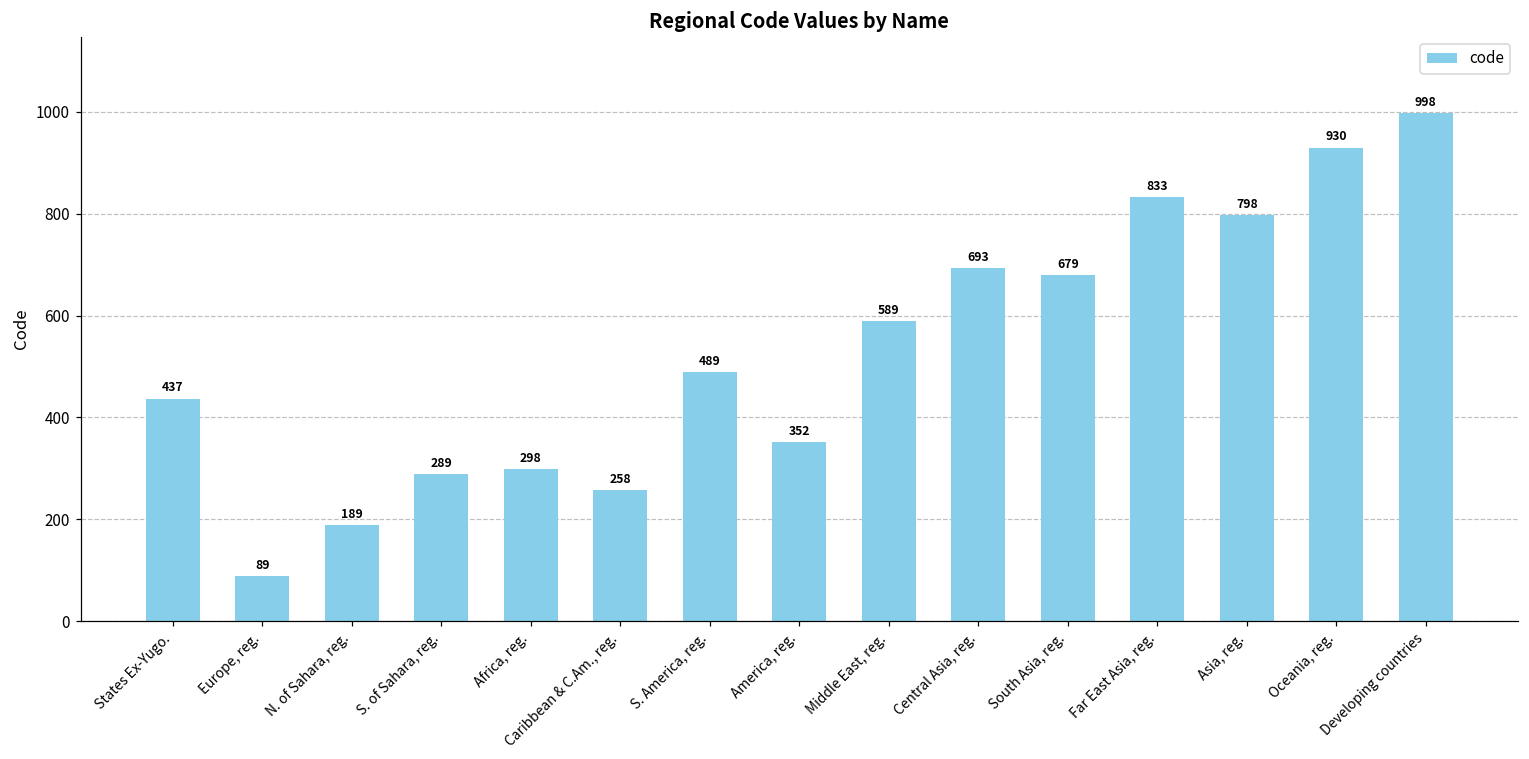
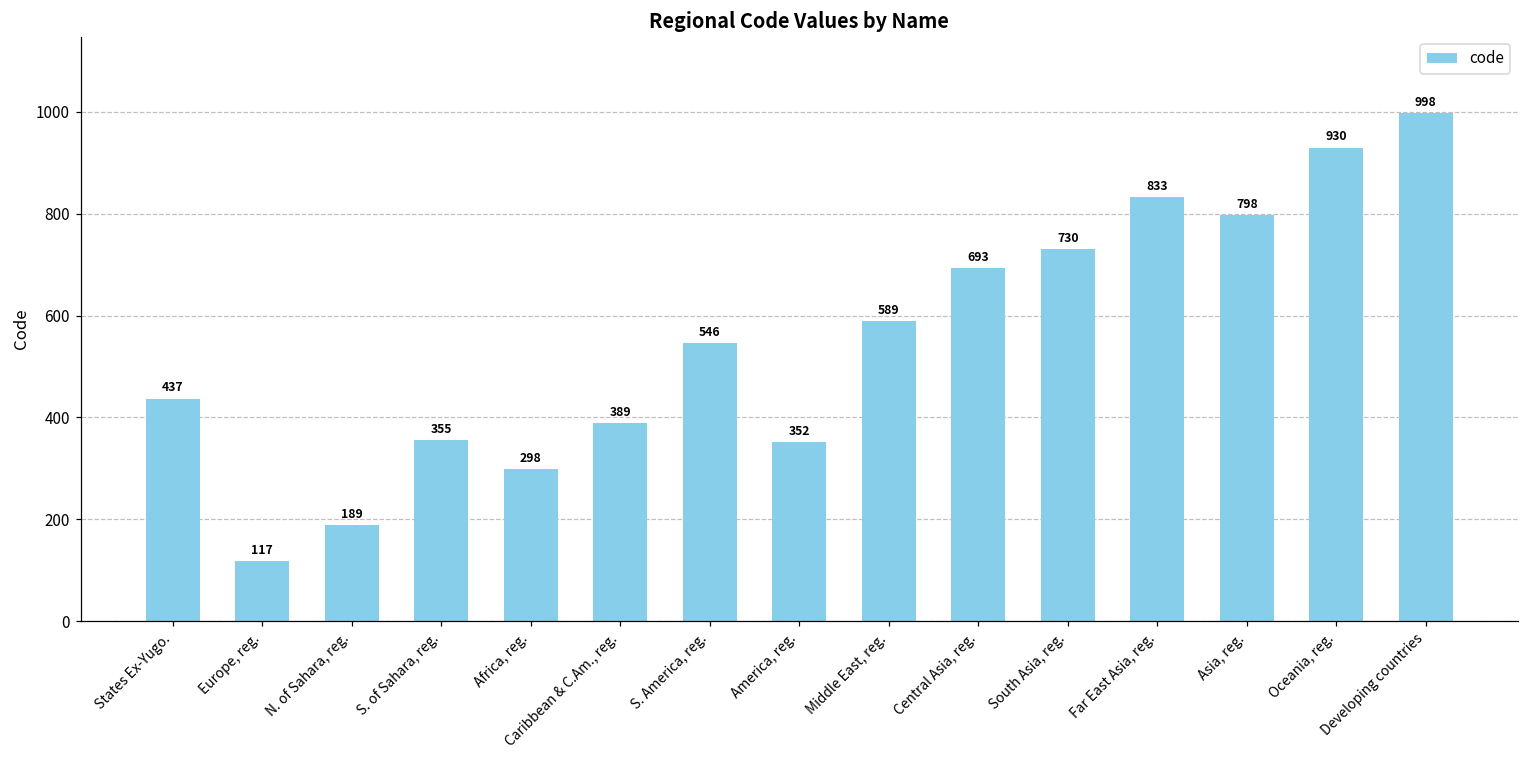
  {
    "States Ex-Yugo.": 437,
-   "Europe, reg.": 89,
+   "Europe, reg.": 117,
    "N. of Sahara, reg.": 189,
-   "S. of Sahara, reg.": 289,
+   "S. of Sahara, reg.": 355,
    "Africa, reg.": 298,
-   "Caribbean & C.Am., reg.": 258,
-   "S. America, reg.": 489,
+   "Caribbean & C.Am., reg.": 389,
+   "S. America, reg.": 546,
    "America, reg.": 352,
    "Middle East, reg.": 589,
    "Central Asia, reg.": 693,
-   "South Asia, reg.": 679,
+   "South Asia, reg.": 730,
    "Far East Asia, reg.": 833,
    "Asia, reg.": 798,
    "Oceania, reg.": 930,
    "Developing countries": 998
  }
